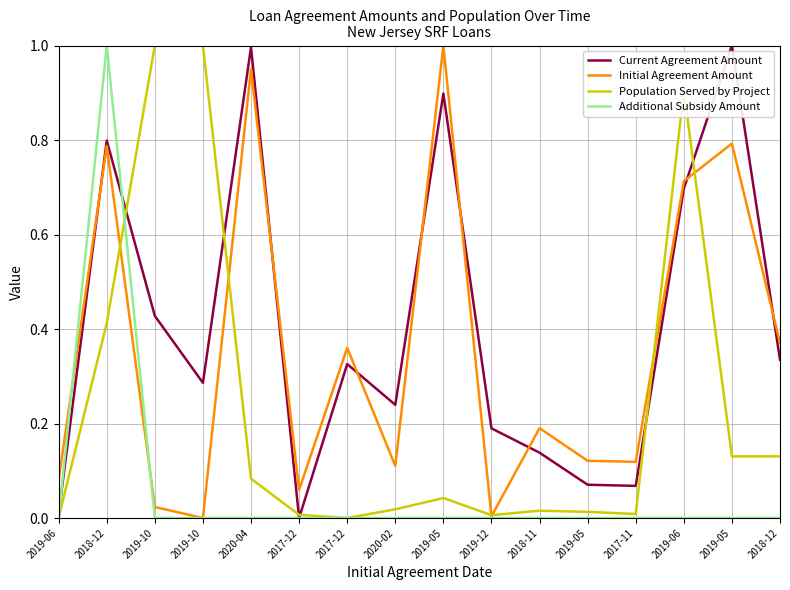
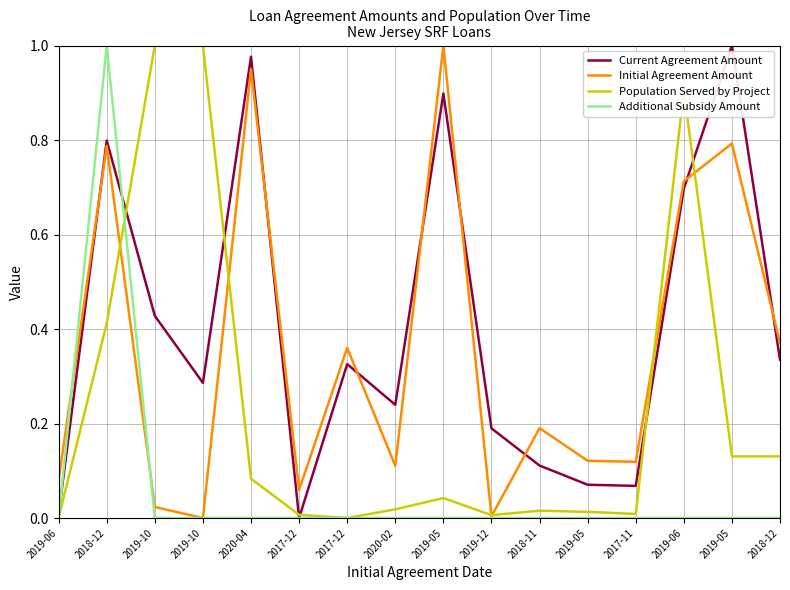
  {
    "Current Agreement Amount": {
-     "2020-04": 1.00,
+     "2020-04": 0.98,
      "2020-02": 0.24,
      "2019-12": 0.19,
-     "2018-11": 0.14,
+     "2018-11": 0.11,
      "2017-11": 0.07
    },
    "Initial Agreement Amount": {
      "2020-04": 0.95,
      "2020-02": 0.11,
      "2018-11": 0.19,
      "2017-11": 0.12
    },
    "Population Served by Project": {
      "2020-04": 0.08,
      "2020-02": 0.02,
      "2018-11": 0.02,
      "2017-11": 0.01
    },
    "Additional Subsidy Amount": {
      "2020-04": 0.00,
      "2020-02": 0.00,
      "2018-11": 0.00,
      "2017-11": 0.00
    }
  }
